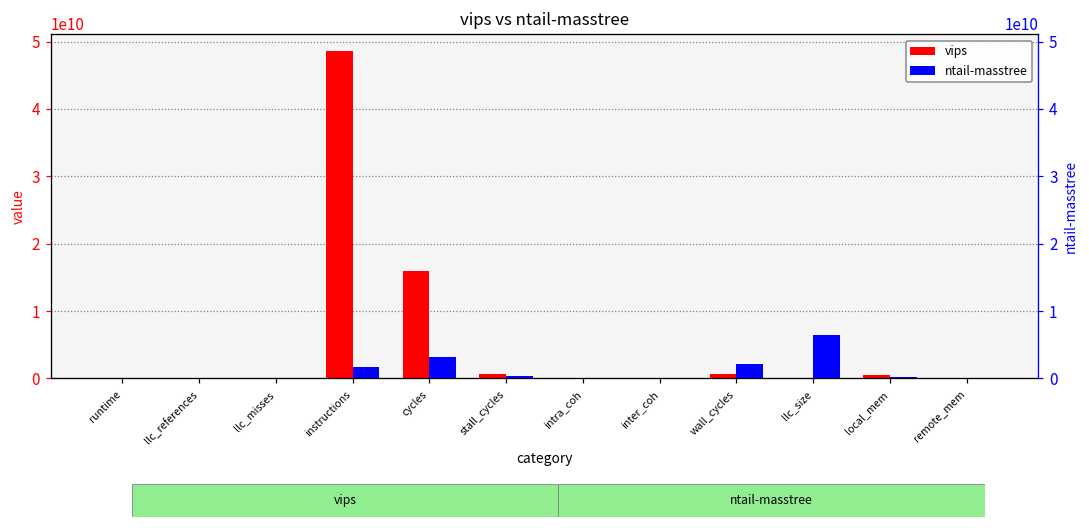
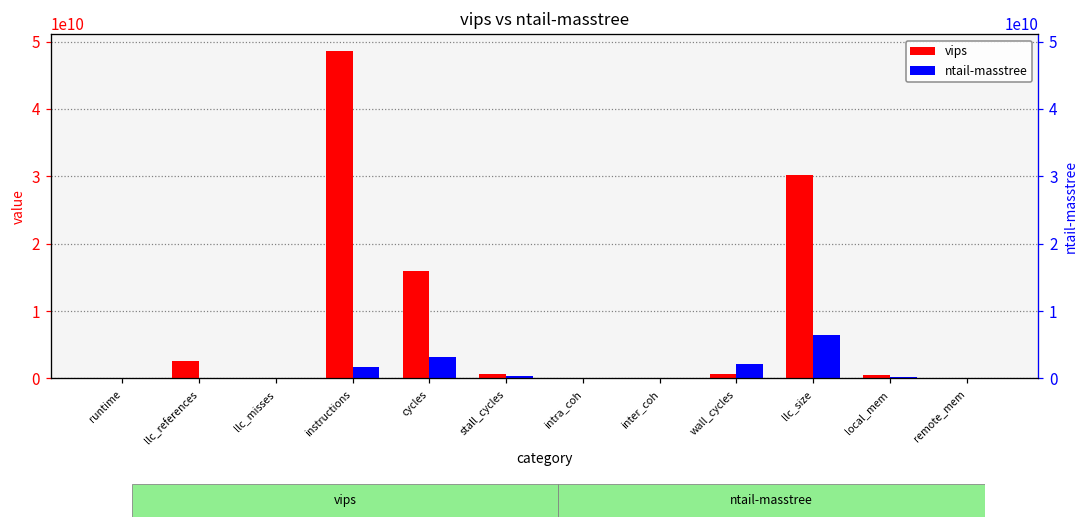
  {
    "vips": {
-     "llc_references": 0,
+     "llc_references": 3000000000,
      "instructions": 49000000000,
      "cycles": 16000000000,
      "stall_cycles": 1000000000,
      "inter_coh": 0,
      "wall_cycles": 1000000000,
-     "llc_size": 0,
+     "llc_size": 30000000000,
      "local_mem": 0
    },
    "ntail-masstree": {
      "instructions": 2000000000,
      "cycles": 3000000000,
      "wall_cycles": 2000000000,
      "llc_size": 6000000000
    }
  }
